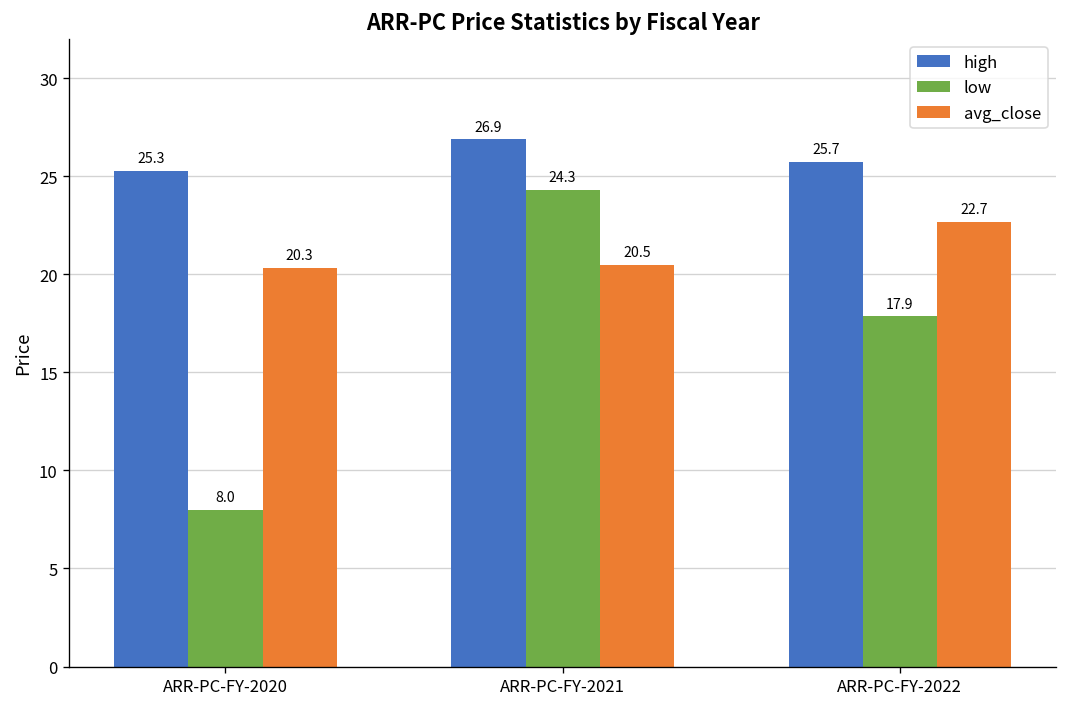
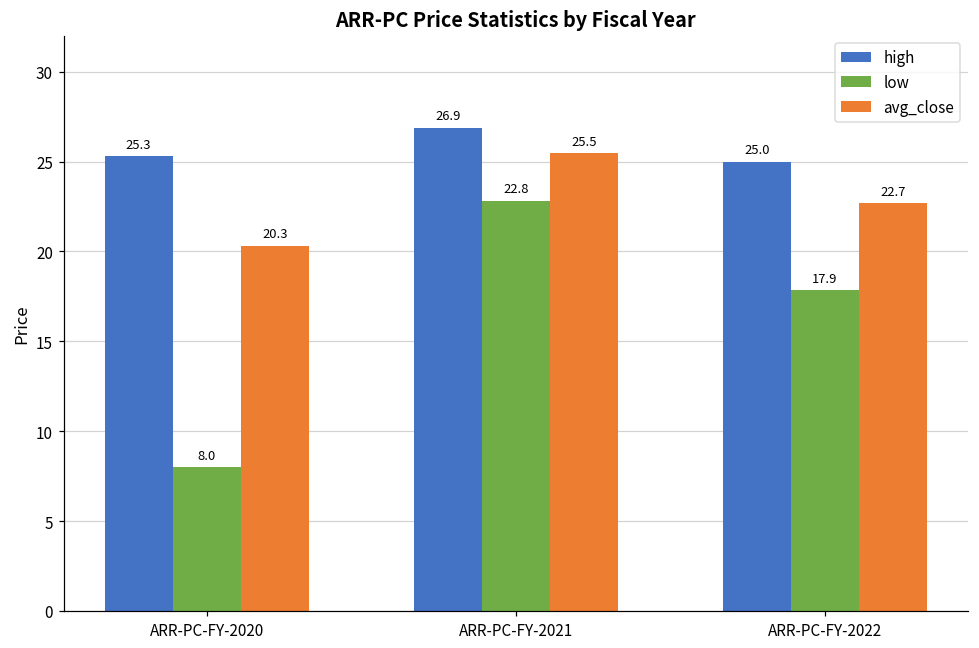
  {
    "high": {
      "ARR-PC-FY-2020": 25.3,
      "ARR-PC-FY-2021": 26.9,
-     "ARR-PC-FY-2022": 25.7
+     "ARR-PC-FY-2022": 25.0
    },
    "low": {
      "ARR-PC-FY-2020": 8.0,
-     "ARR-PC-FY-2021": 24.3,
+     "ARR-PC-FY-2021": 22.8,
      "ARR-PC-FY-2022": 17.9
    },
    "avg_close": {
      "ARR-PC-FY-2020": 20.3,
-     "ARR-PC-FY-2021": 20.5,
+     "ARR-PC-FY-2021": 25.5,
      "ARR-PC-FY-2022": 22.7
    }
  }
